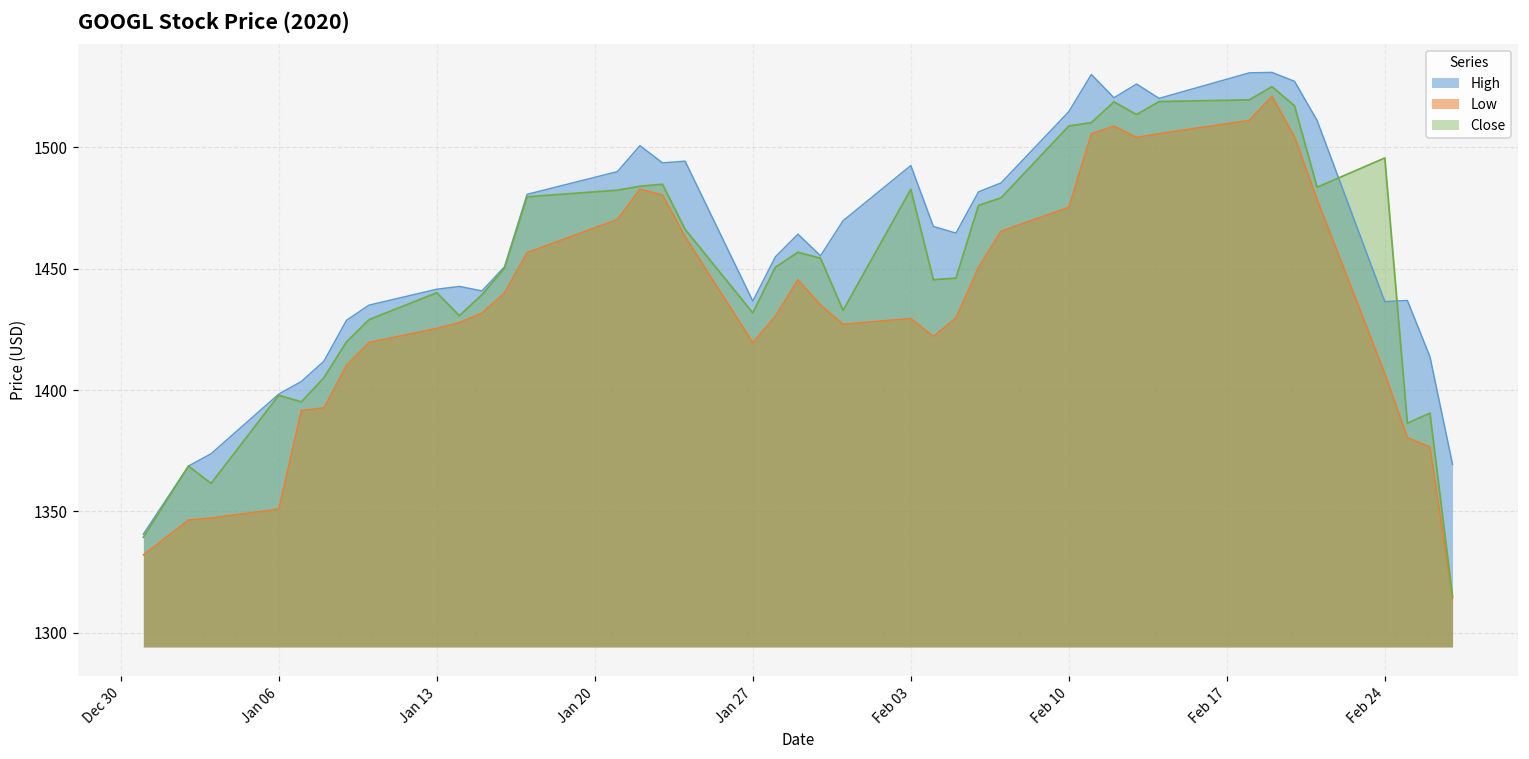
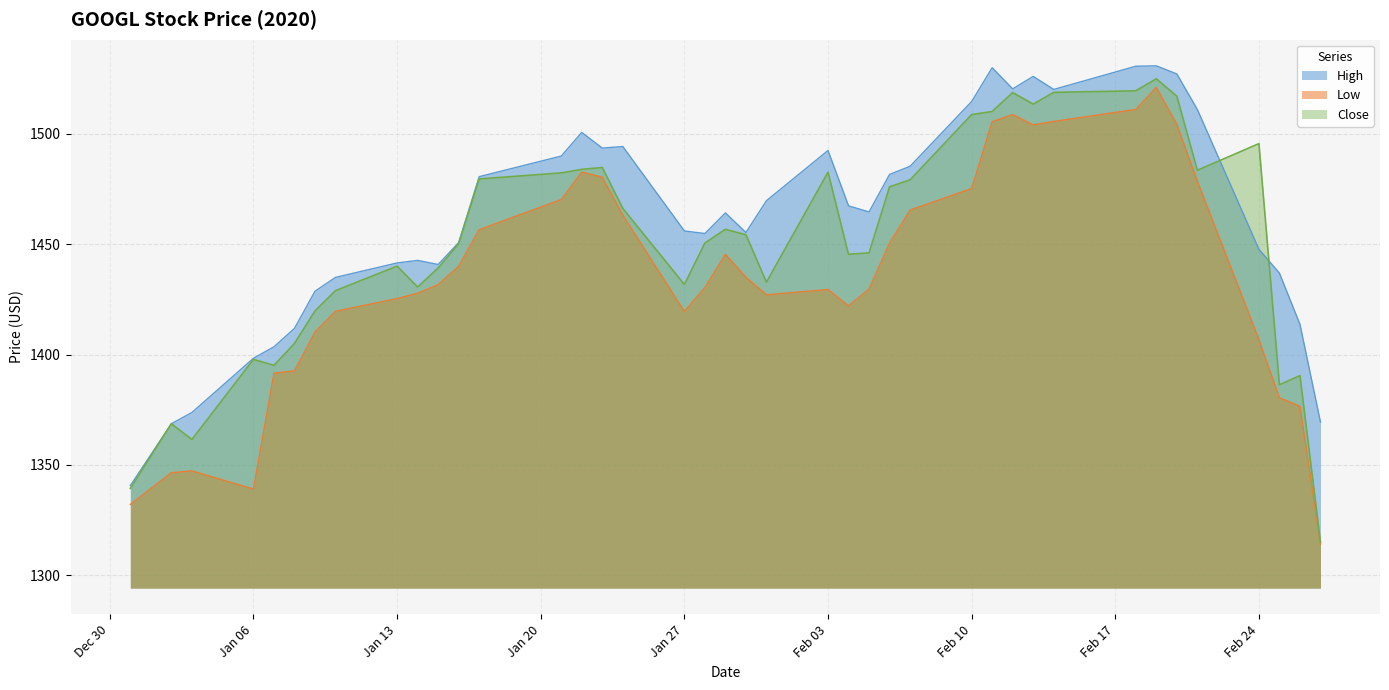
  {
    "High": {
      "Jan 13": 1441,
-     "Jan 27": 1437,
+     "Jan 27": 1456,
      "Feb 03": 1492,
      "Feb 10": 1515,
-     "Feb 24": 1436
+     "Feb 24": 1448
    },
    "Low": {
-     "Jan 06": 1351,
+     "Jan 06": 1339,
      "Jan 13": 1425,
      "Jan 27": 1420,
      "Feb 03": 1429,
      "Feb 10": 1475,
      "Feb 24": 1407
    },
    "Close": {
      "Jan 13": 1440,
      "Jan 27": 1432,
      "Feb 03": 1483,
      "Feb 10": 1509,
      "Feb 24": 1496
    }
  }
